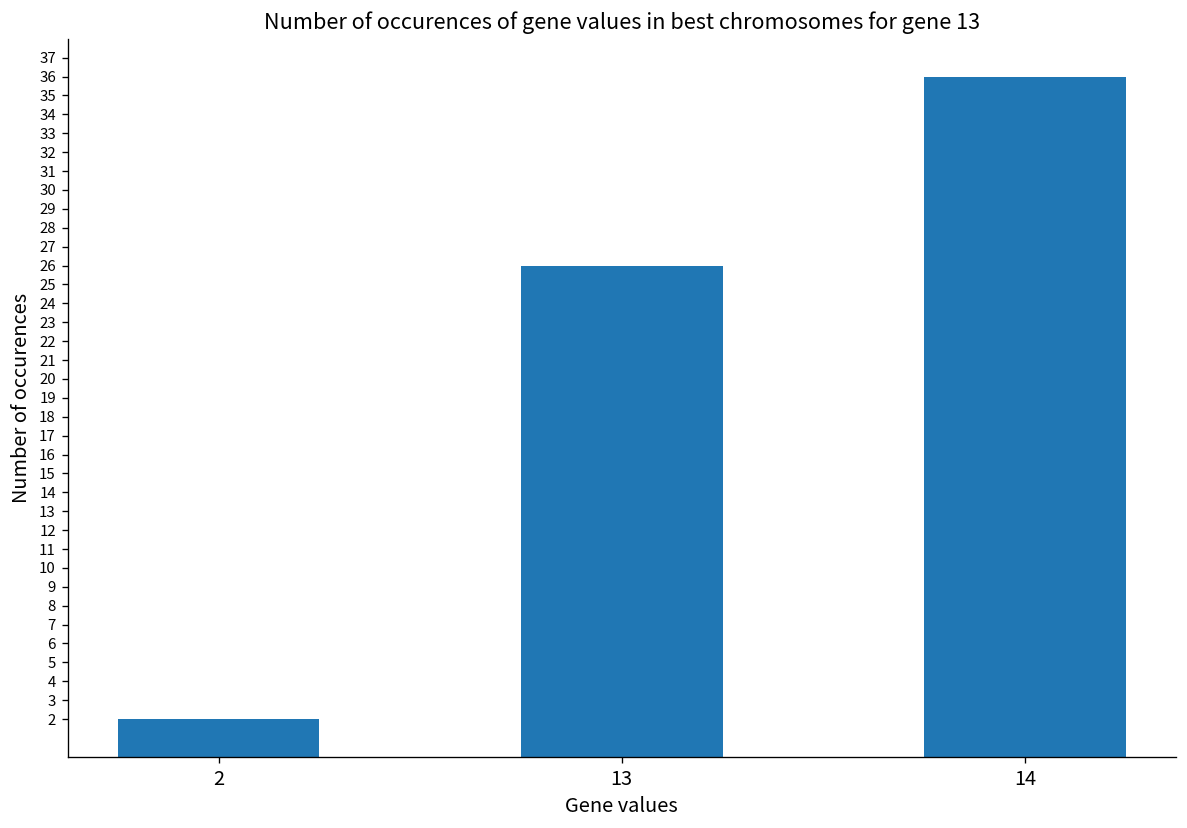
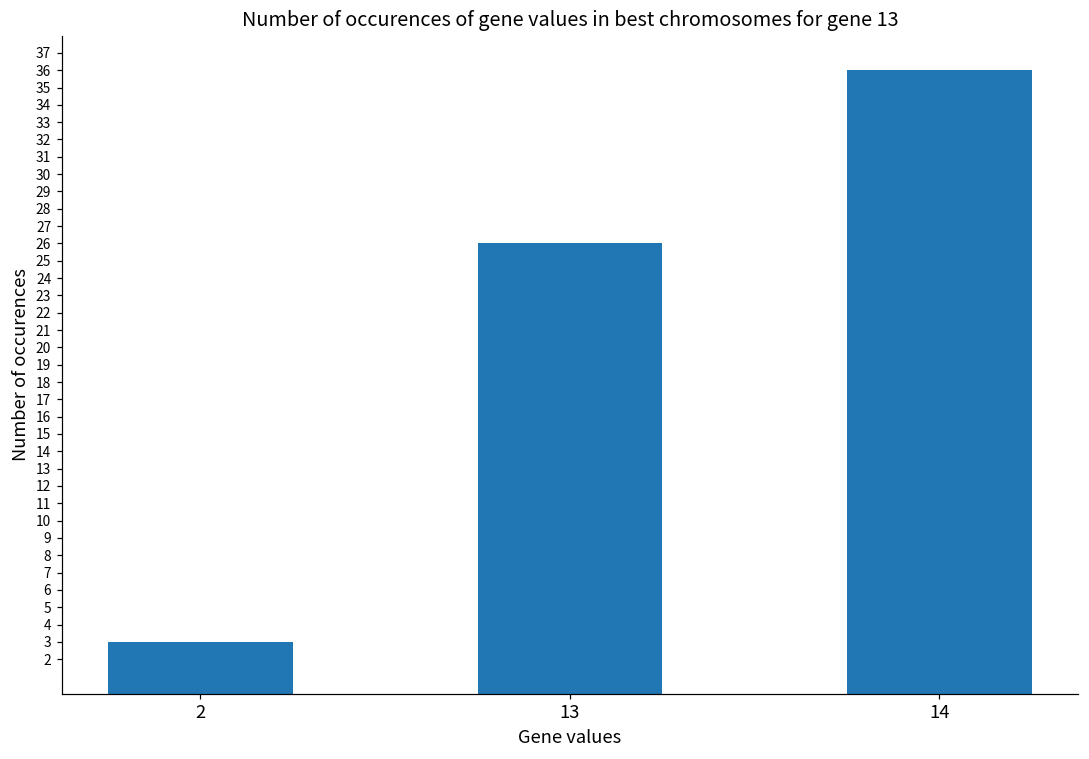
  {
-   "2": 2,
+   "2": 3,
    "13": 26,
    "14": 36
  }
